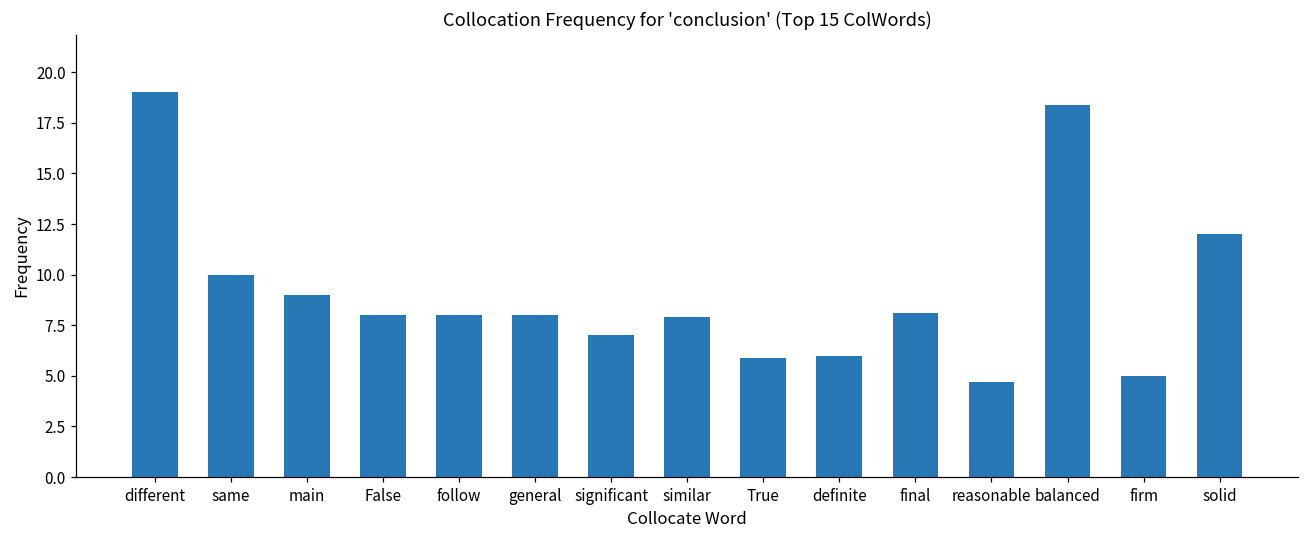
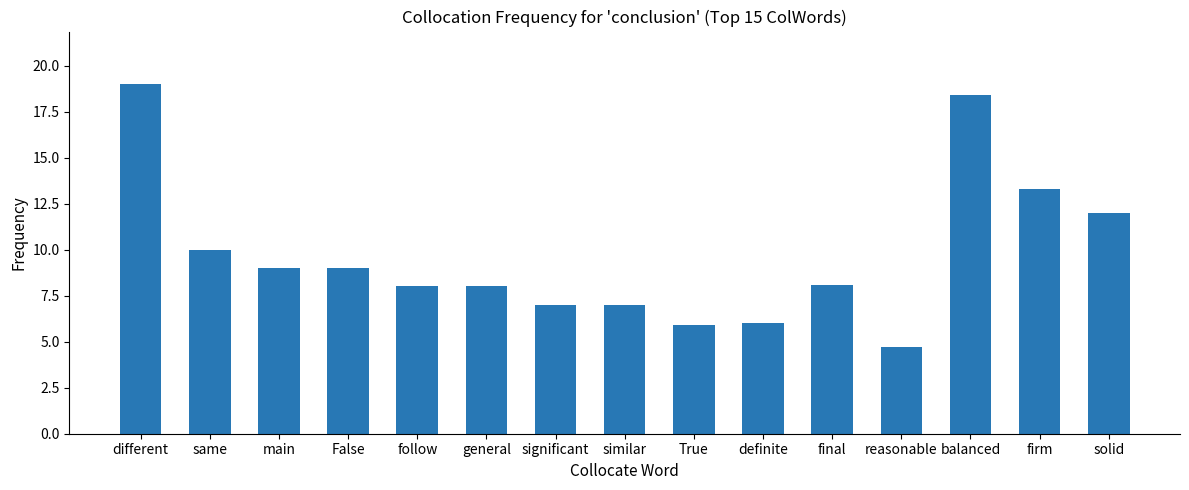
  {
    "different": 19.0,
    "same": 10.0,
    "main": 9.0,
-   "False": 8,
+   "False": 9,
    "follow": 8.0,
    "general": 8.0,
    "significant": 7.0,
-   "similar": 7.9,
+   "similar": 7.0,
    "True": 5.9,
    "definite": 6.0,
    "final": 8.1,
    "reasonable": 4.7,
    "balanced": 18.4,
-   "firm": 5.0,
+   "firm": 13.3,
    "solid": 12.0
  }
